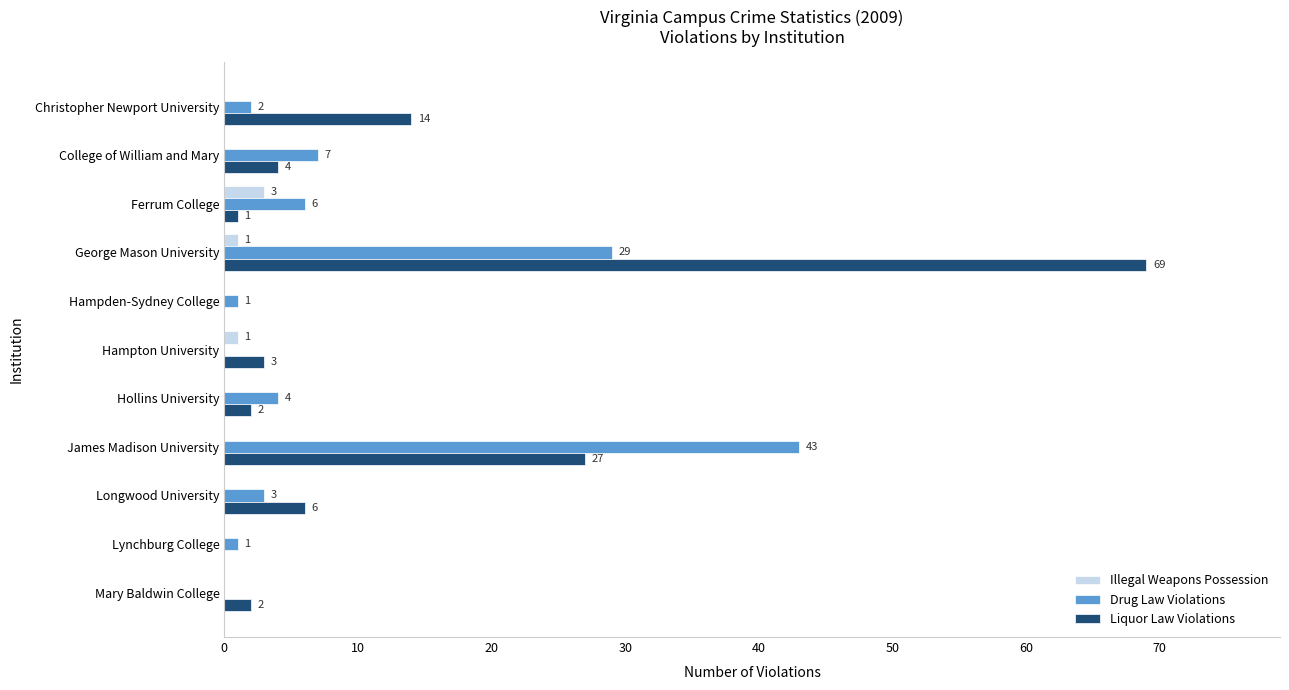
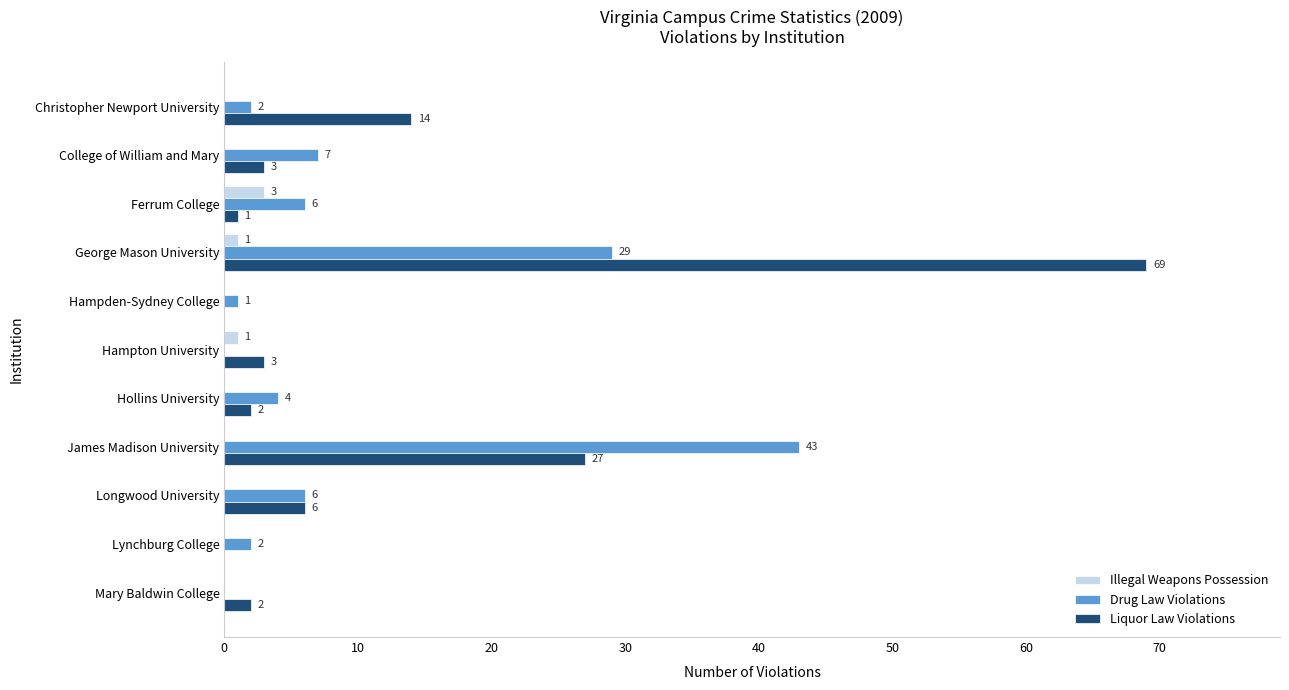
  {
    "Illegal Weapons Possession": {
      "Ferrum College": 3,
      "George Mason University": 1,
      "Hampton University": 1
    },
    "Drug Law Violations": {
      "Christopher Newport University": 2,
      "College of William and Mary": 7,
      "Ferrum College": 6,
      "George Mason University": 29,
      "Hampden-Sydney College": 1,
      "Hollins University": 4,
      "James Madison University": 43,
-     "Longwood University": 3,
-     "Lynchburg College": 1
+     "Longwood University": 6,
+     "Lynchburg College": 2
    },
    "Liquor Law Violations": {
      "Christopher Newport University": 14,
-     "College of William and Mary": 4,
+     "College of William and Mary": 3,
      "Ferrum College": 1,
      "George Mason University": 69,
      "Hampton University": 3,
      "Hollins University": 2,
      "James Madison University": 27,
      "Longwood University": 6,
      "Mary Baldwin College": 2
    }
  }
